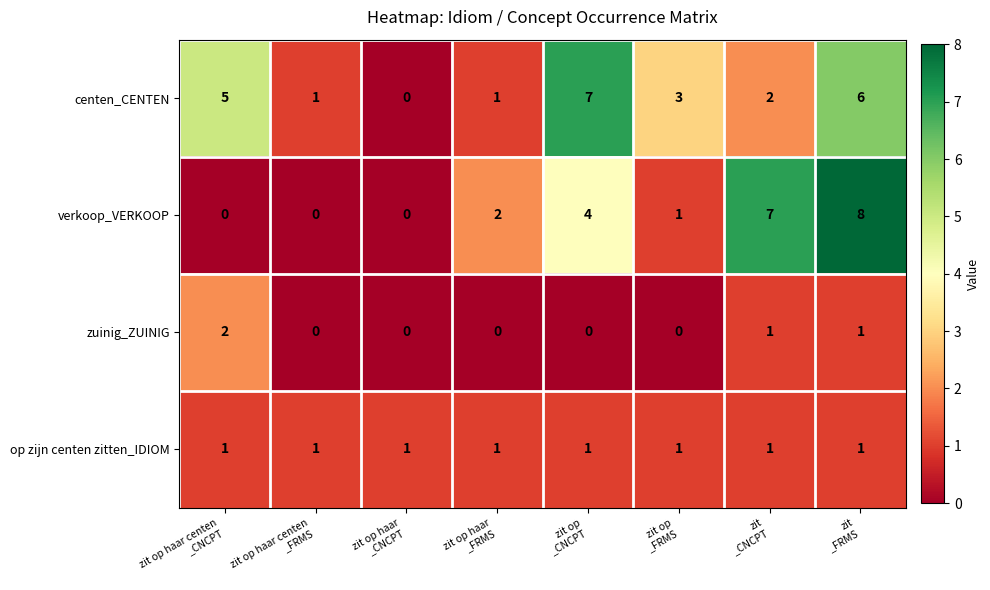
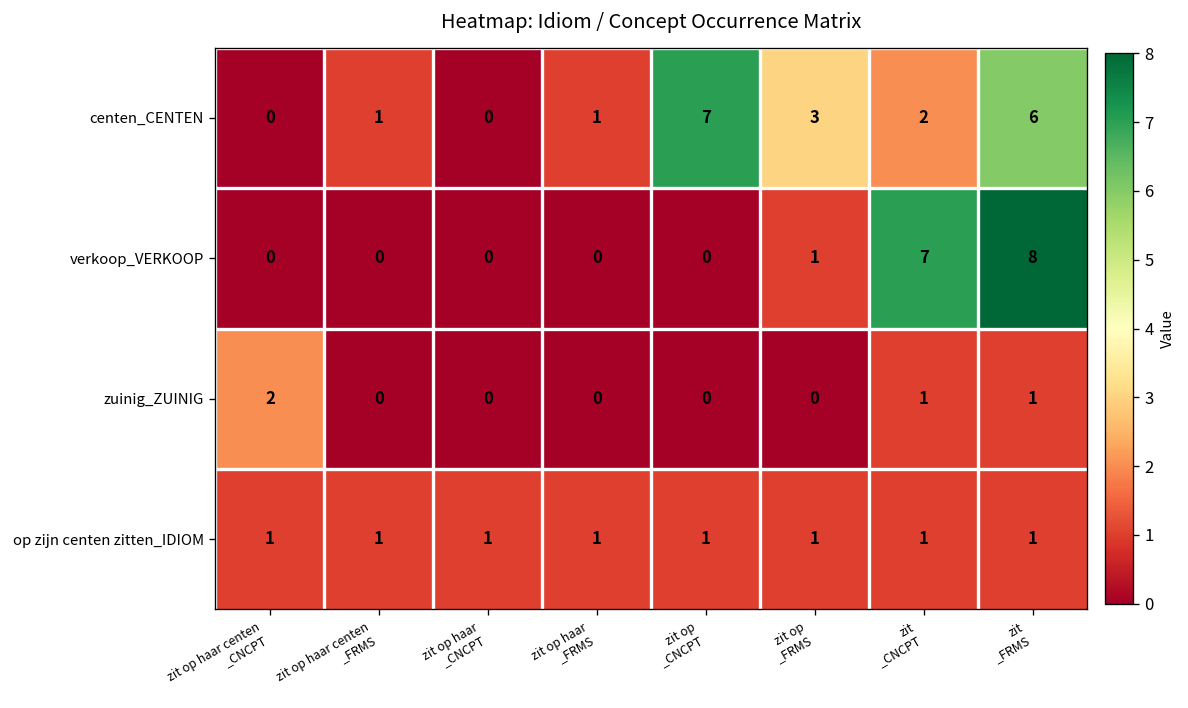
  {
    "centen_CENTEN": {
-     "zit op haar centen _CNCPT": 5,
+     "zit op haar centen _CNCPT": 0,
      "zit op haar centen _FRMS": 1,
      "zit op haar _CNCPT": 0,
      "zit op haar _FRMS": 1,
      "zit op _CNCPT": 7,
      "zit op _FRMS": 3,
      "zit _CNCPT": 2,
      "zit _FRMS": 6
    },
    "verkoop_VERKOOP": {
      "zit op haar centen _CNCPT": 0,
      "zit op haar centen _FRMS": 0,
      "zit op haar _CNCPT": 0,
-     "zit op haar _FRMS": 2,
-     "zit op _CNCPT": 4,
+     "zit op haar _FRMS": 0,
+     "zit op _CNCPT": 0,
      "zit op _FRMS": 1,
      "zit _CNCPT": 7,
      "zit _FRMS": 8
    },
    "zuinig_ZUINIG": {
      "zit op haar centen _CNCPT": 2,
      "zit op haar centen _FRMS": 0,
      "zit op haar _CNCPT": 0,
      "zit op haar _FRMS": 0,
      "zit op _CNCPT": 0,
      "zit op _FRMS": 0,
      "zit _CNCPT": 1,
      "zit _FRMS": 1
    },
    "op zijn centen zitten_IDIOM": {
      "zit op haar centen _CNCPT": 1,
      "zit op haar centen _FRMS": 1,
      "zit op haar _CNCPT": 1,
      "zit op haar _FRMS": 1,
      "zit op _CNCPT": 1,
      "zit op _FRMS": 1,
      "zit _CNCPT": 1,
      "zit _FRMS": 1
    }
  }
